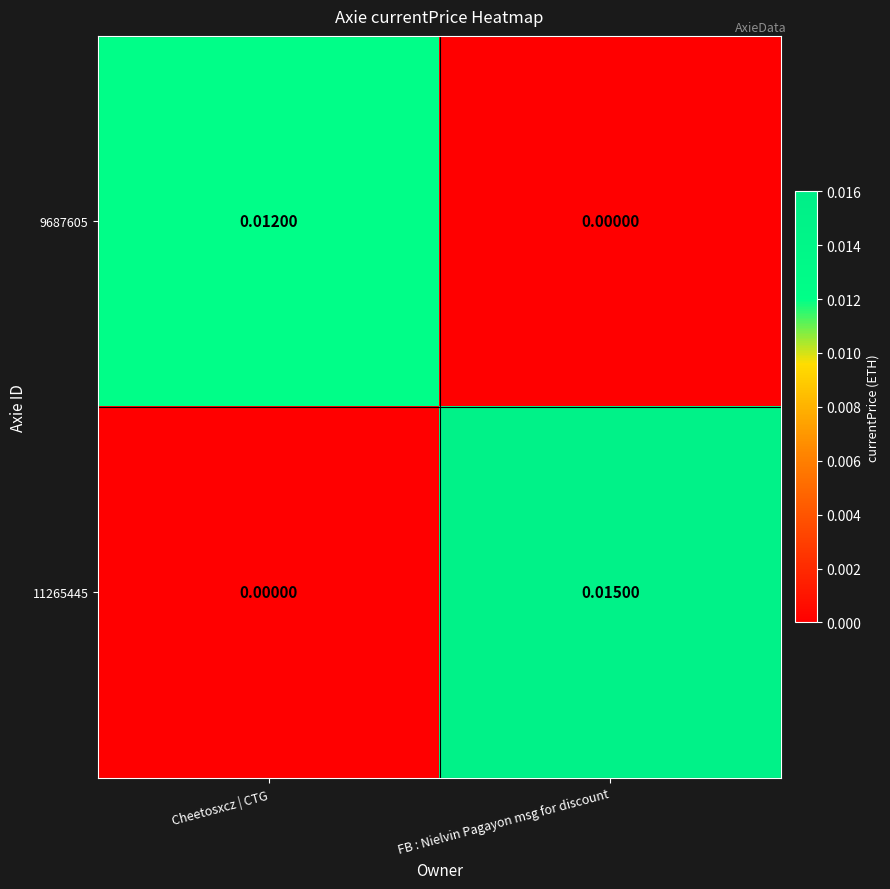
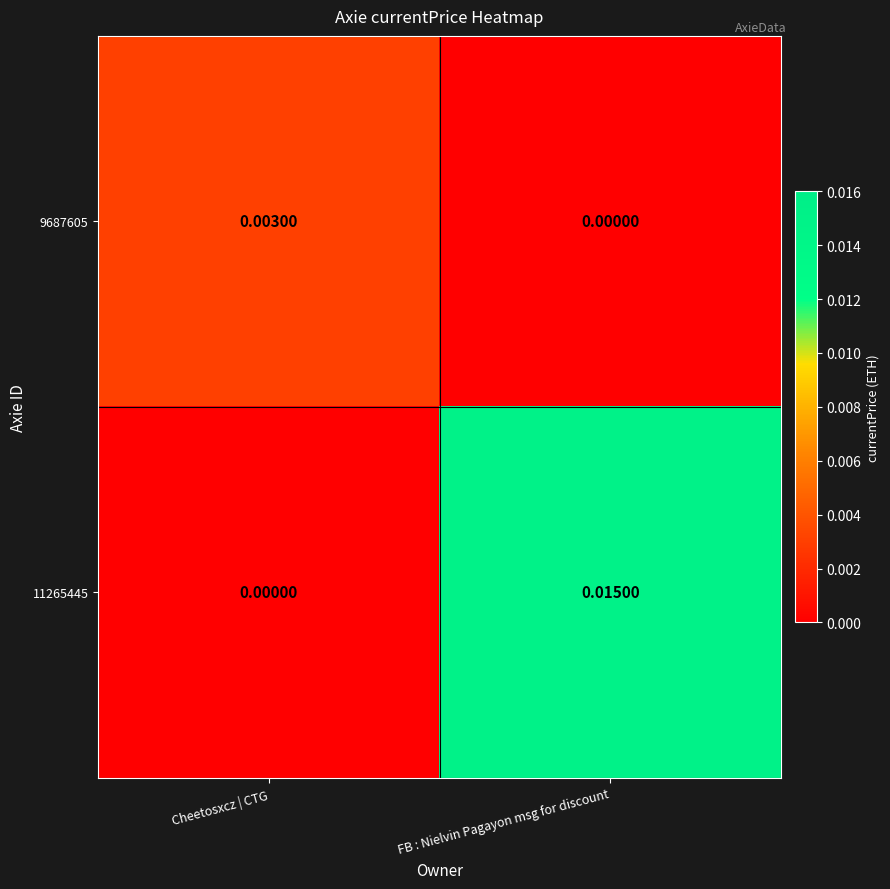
  {
    "9687605": {
-     "Cheetosxcz | CTG": 0.01200,
+     "Cheetosxcz | CTG": 0.00300,
      "FB : Nielvin Pagayon msg for discount": 0.00000
    },
    "11265445": {
      "Cheetosxcz | CTG": 0.00000,
      "FB : Nielvin Pagayon msg for discount": 0.01500
    }
  }
